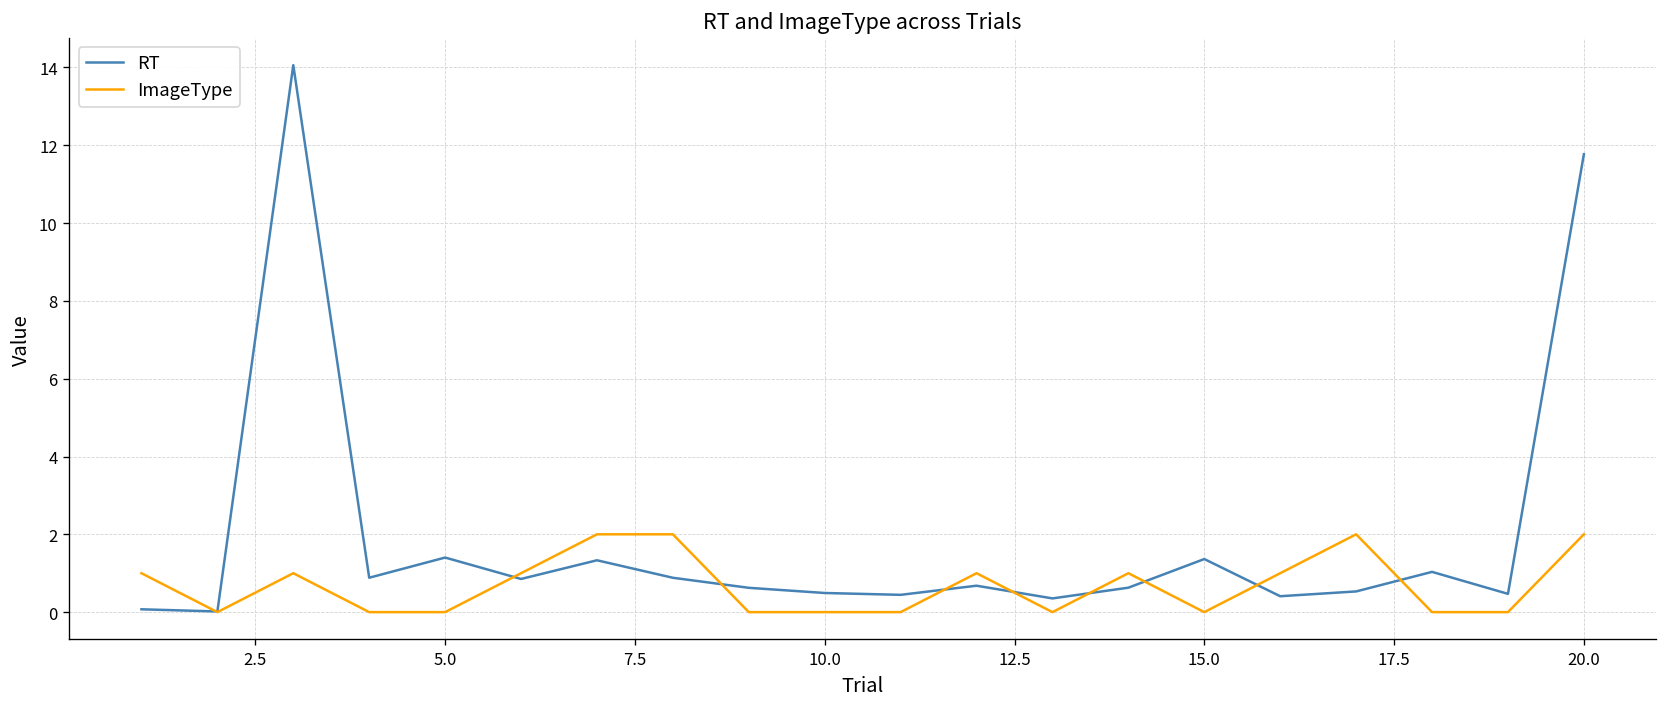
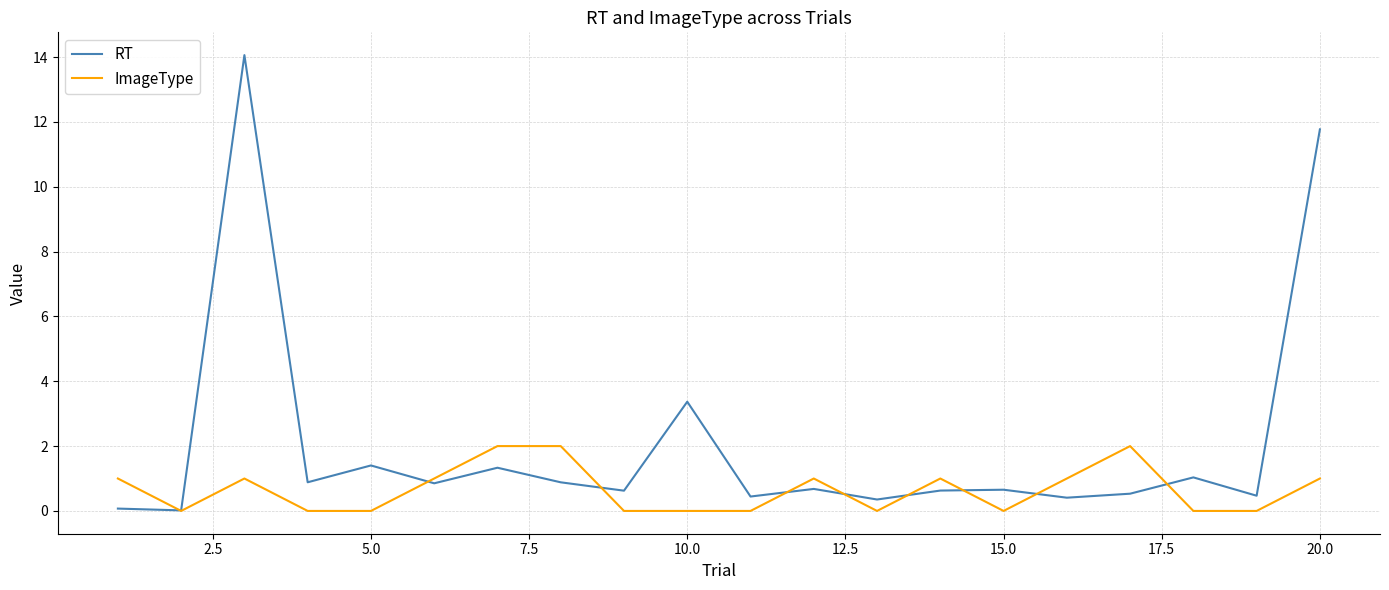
  {
    "RT": {
      "5.0": 1.4,
-     "10.0": 0.5,
-     "15.0": 1.4,
+     "10.0": 3.4,
+     "15.0": 0.7,
      "20.0": 11.8
    },
    "ImageType": {
      "5.0": 0,
      "10.0": 0,
      "15.0": 0,
-     "20.0": 2
+     "20.0": 1
    }
  }
